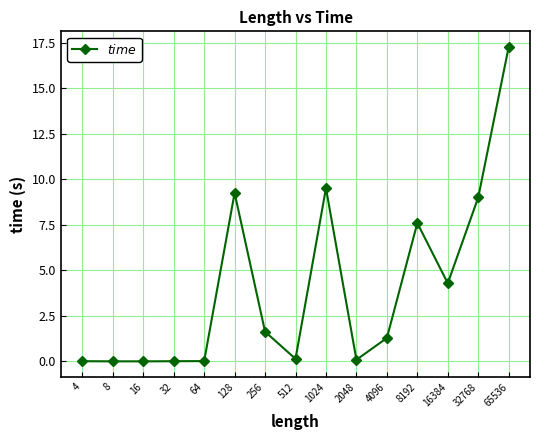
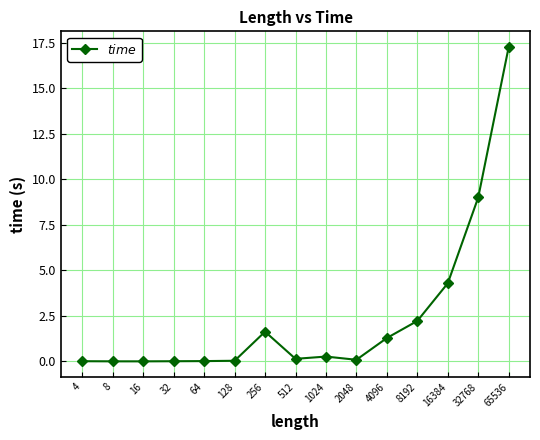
  {
    "4": 0.0,
    "8": 0.0,
    "16": 0.0,
    "32": 0.0,
    "64": 0.0,
-   "128": 9.3,
+   "128": 0.0,
    "256": 1.6,
    "512": 0.1,
-   "1024": 9.5,
+   "1024": 0.3,
    "2048": 0.1,
    "4096": 1.3,
-   "8192": 7.6,
+   "8192": 2.2,
    "16384": 4.3,
    "32768": 9.0,
    "65536": 17.3
  }
